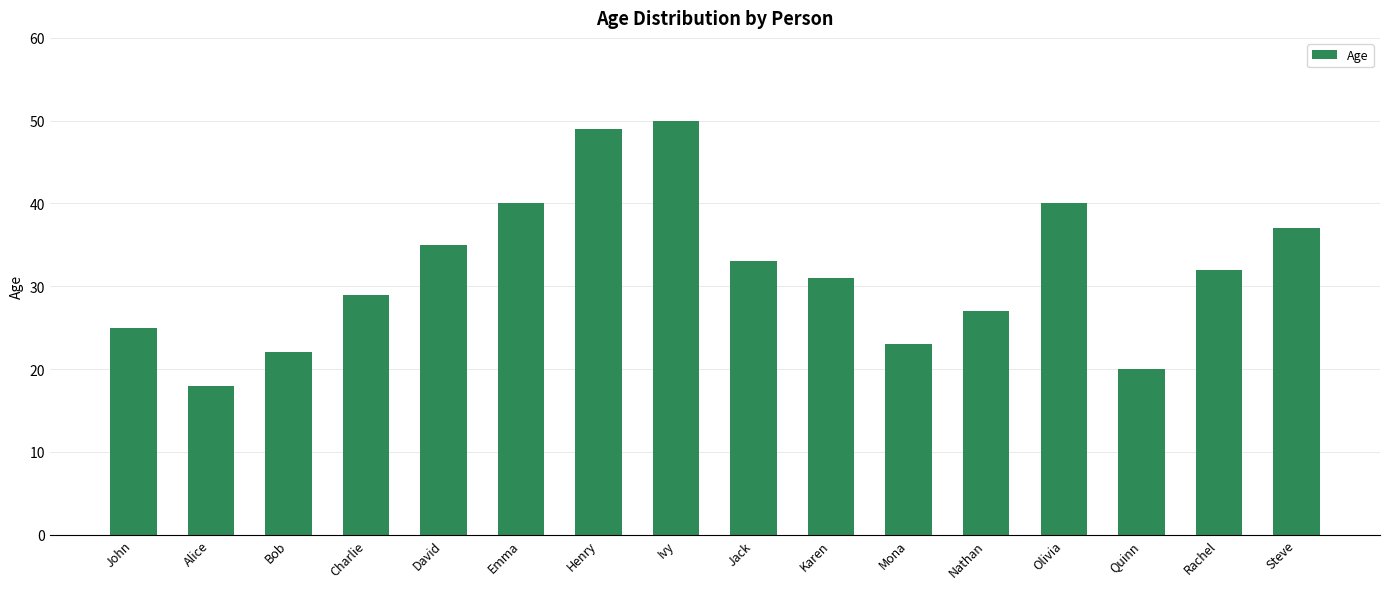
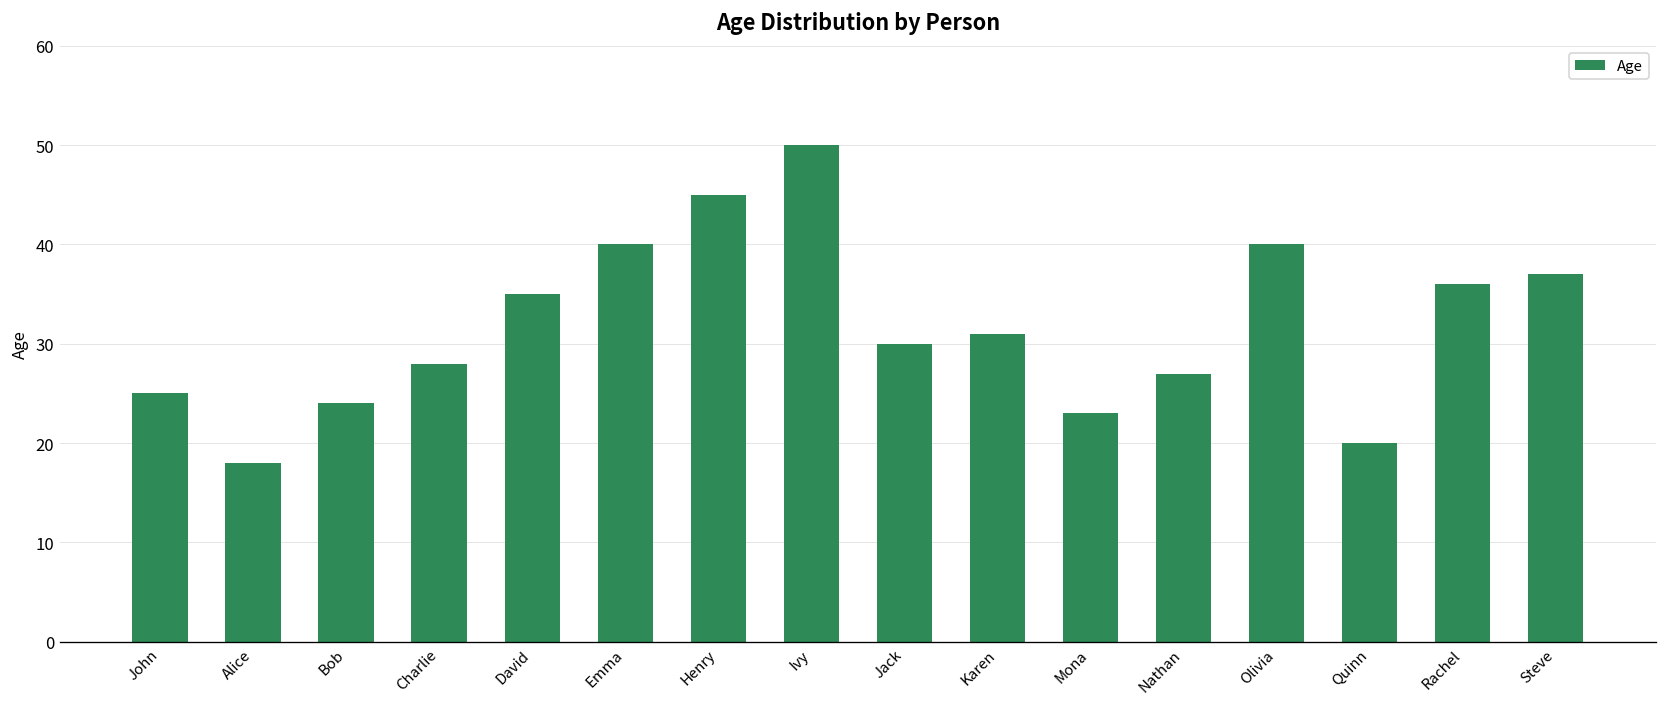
  {
    "John": 25,
    "Alice": 18,
-   "Bob": 22,
-   "Charlie": 29,
+   "Bob": 24,
+   "Charlie": 28,
    "David": 35,
    "Emma": 40,
-   "Henry": 49,
+   "Henry": 45,
    "Ivy": 50,
-   "Jack": 33,
+   "Jack": 30,
    "Karen": 31,
    "Mona": 23,
    "Nathan": 27,
    "Olivia": 40,
    "Quinn": 20,
-   "Rachel": 32,
+   "Rachel": 36,
    "Steve": 37
  }
